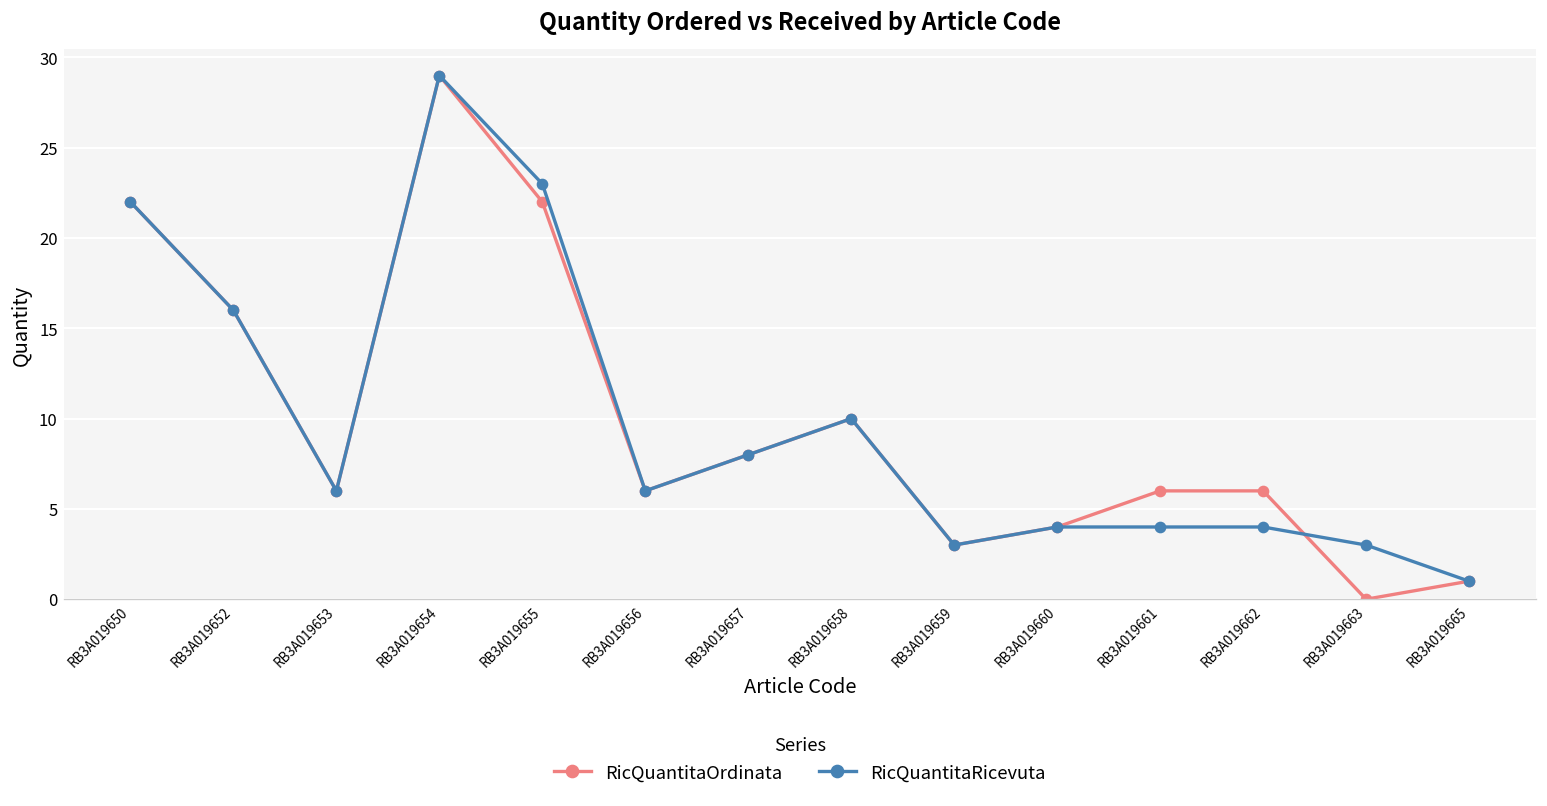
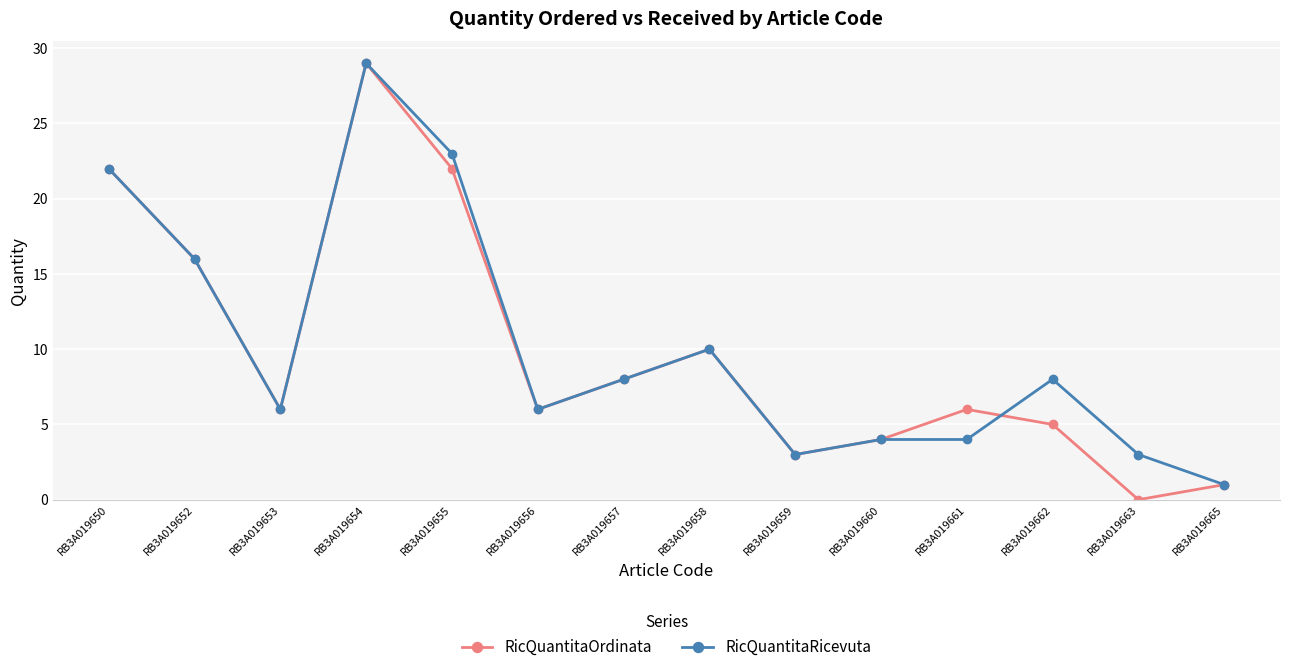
  {
    "RicQuantitaOrdinata": {
      "RB3A019655": 22,
      "RB3A019661": 6,
-     "RB3A019662": 6,
+     "RB3A019662": 5,
      "RB3A019663": 0
    },
    "RicQuantitaRicevuta": {
      "RB3A019655": 23,
      "RB3A019661": 4,
-     "RB3A019662": 4,
+     "RB3A019662": 8,
      "RB3A019663": 3
    }
  }
